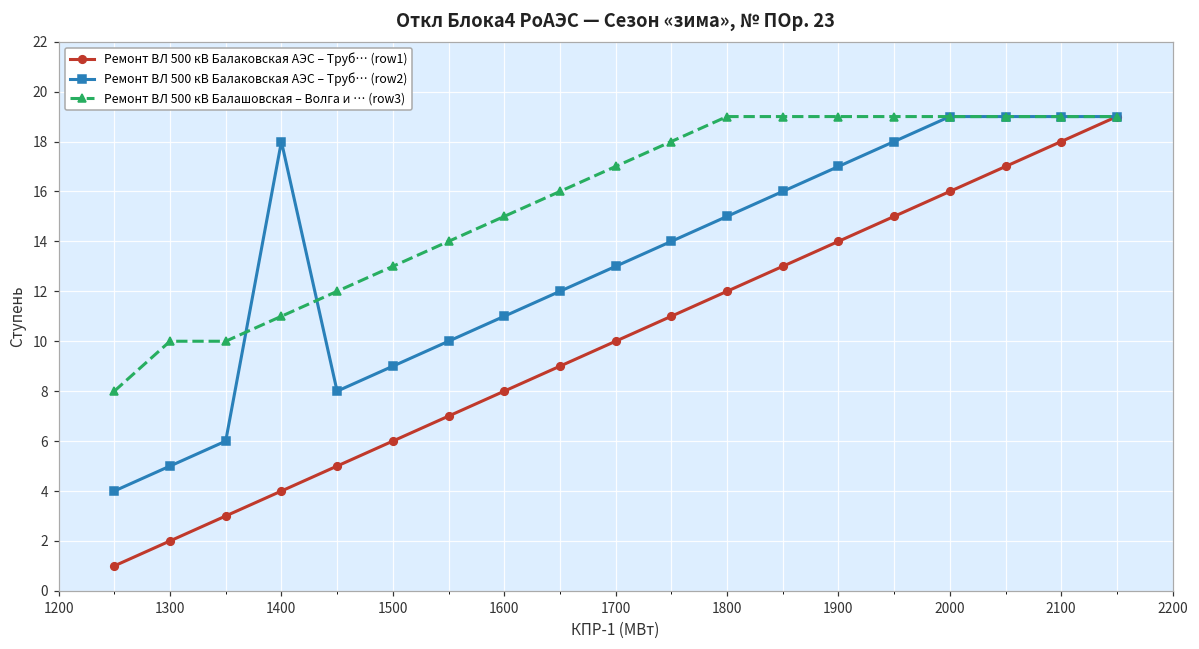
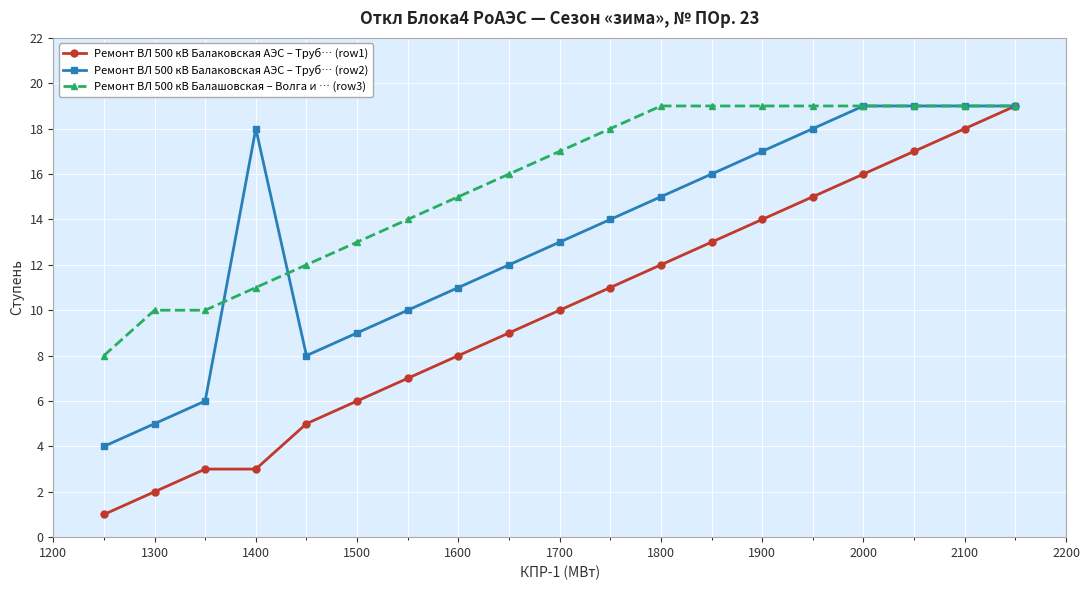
  {
    "Ремонт ВЛ 500 кВ Балаковская АЭС – Труб… (row1)": {
      "1300": 2,
-     "1400": 4,
+     "1400": 3,
      "1500": 6,
      "1600": 8,
      "1700": 10,
      "1800": 12,
      "1900": 14,
      "2000": 16,
      "2100": 18
    },
    "Ремонт ВЛ 500 кВ Балаковская АЭС – Труб… (row2)": {
      "1300": 5,
      "1400": 18,
      "1500": 9,
      "1600": 11,
      "1700": 13,
      "1800": 15,
      "1900": 17
    },
    "Ремонт ВЛ 500 кВ Балашовская – Волга и … (row3)": {
      "1300": 10,
      "1400": 11,
      "1500": 13,
      "1600": 15,
      "1700": 17,
      "1800": 19,
      "1900": 19
    }
  }
